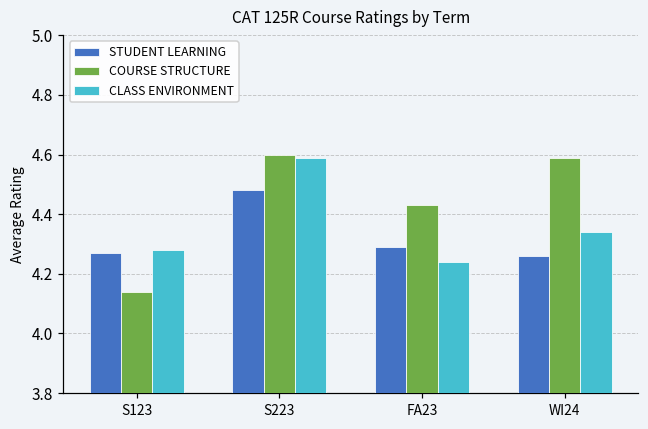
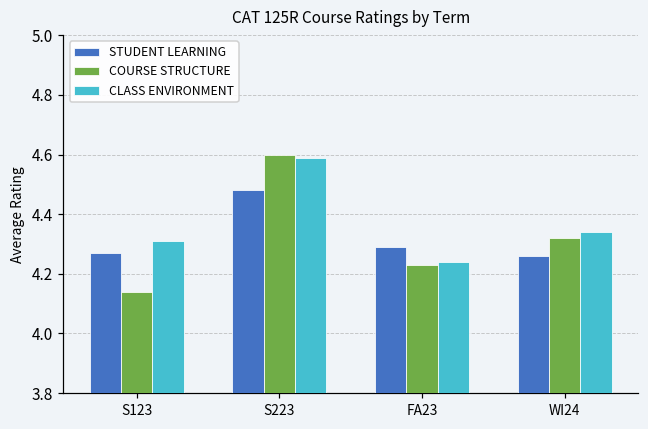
  {
    "STUDENT LEARNING": {
      "S123": 4.27,
      "S223": 4.48,
      "FA23": 4.29,
      "WI24": 4.26
    },
    "COURSE STRUCTURE": {
      "S123": 4.14,
      "S223": 4.60,
-     "FA23": 4.43,
-     "WI24": 4.59
+     "FA23": 4.23,
+     "WI24": 4.32
    },
    "CLASS ENVIRONMENT": {
-     "S123": 4.28,
+     "S123": 4.31,
      "S223": 4.59,
      "FA23": 4.24,
      "WI24": 4.34
    }
  }
